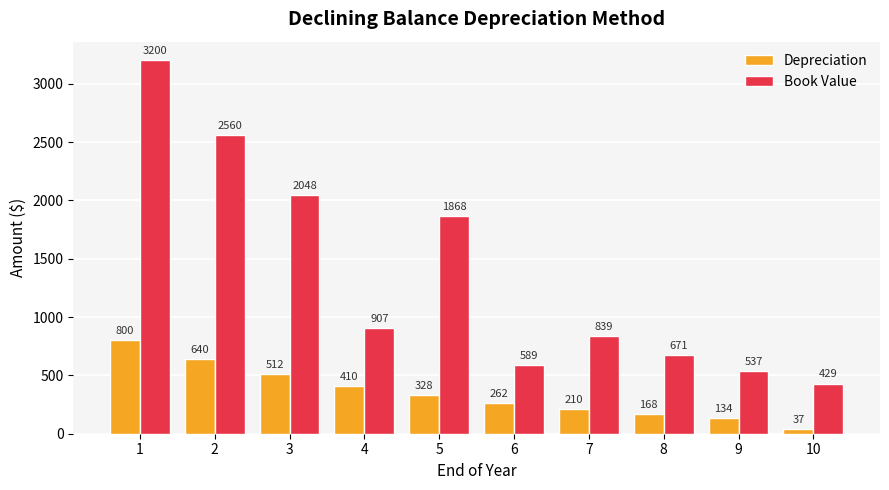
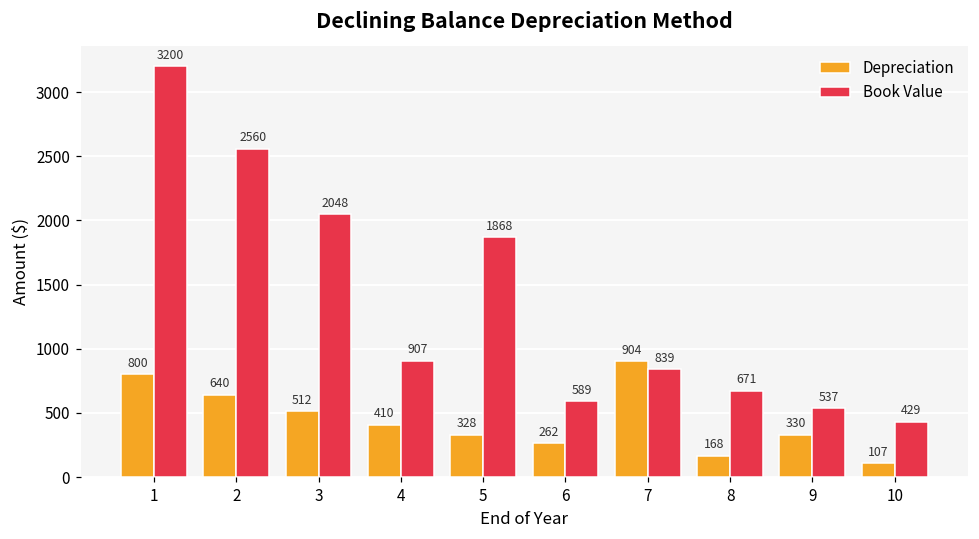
  {
    "Depreciation": {
      "1": 800,
      "2": 640,
      "3": 512,
      "4": 410,
      "5": 328,
      "6": 262,
-     "7": 210,
+     "7": 904,
      "8": 168,
-     "9": 134,
-     "10": 37
+     "9": 330,
+     "10": 107
    },
    "Book Value": {
      "1": 3200,
      "2": 2560,
      "3": 2048,
      "4": 907,
      "5": 1868,
      "6": 589,
      "7": 839,
      "8": 671,
      "9": 537,
      "10": 429
    }
  }
